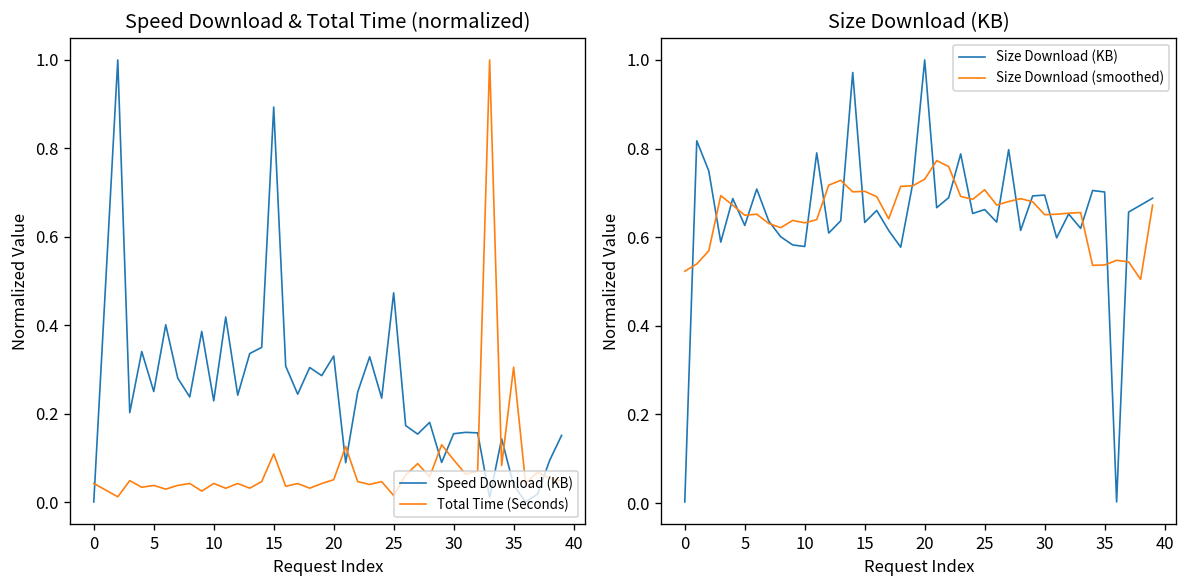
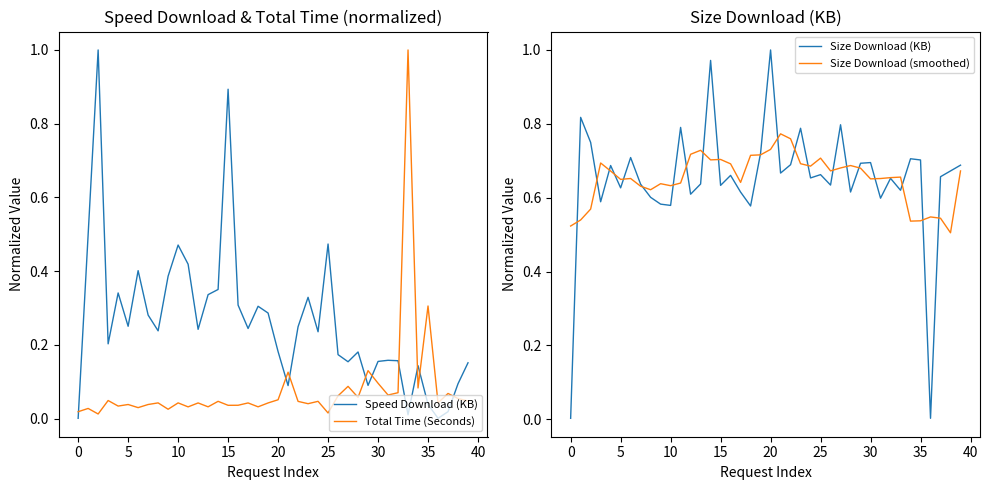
  {
    "Speed Download & Total Time (normalized)": {
      "Speed Download (KB)": {
        "0": 0.00,
        "5": 0.25,
-       "10": 0.23,
+       "10": 0.47,
        "15": 0.89,
-       "20": 0.33,
+       "20": 0.18,
        "25": 0.47,
        "30": 0.16
      },
      "Total Time (Seconds)": {
-       "0": 0.04,
+       "0": 0.02,
        "5": 0.04,
        "10": 0.04,
-       "15": 0.11,
+       "15": 0.04,
        "20": 0.05,
        "25": 0.02,
        "30": 0.10,
        "35": 0.31
      }
    },
    "Size Download (KB)": {
      "Size Download (KB)": {
        "0": 0.00,
        "5": 0.63,
        "10": 0.58,
        "15": 0.63,
        "20": 1.00,
        "25": 0.66,
        "30": 0.70,
        "35": 0.70
      },
      "Size Download (smoothed)": {
        "0": 0.52,
        "5": 0.65,
        "10": 0.63,
        "15": 0.70,
        "20": 0.73,
        "25": 0.71,
        "30": 0.65,
        "35": 0.54
      }
    }
  }
